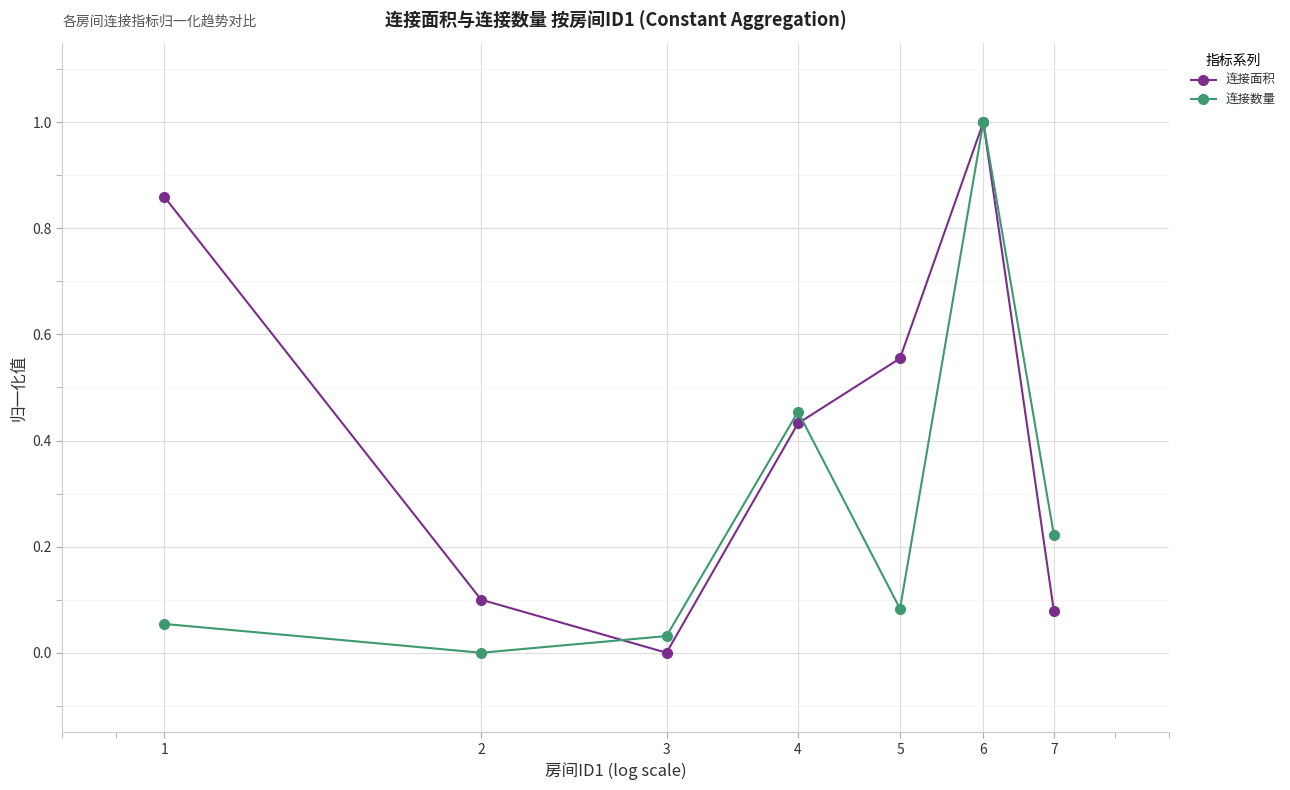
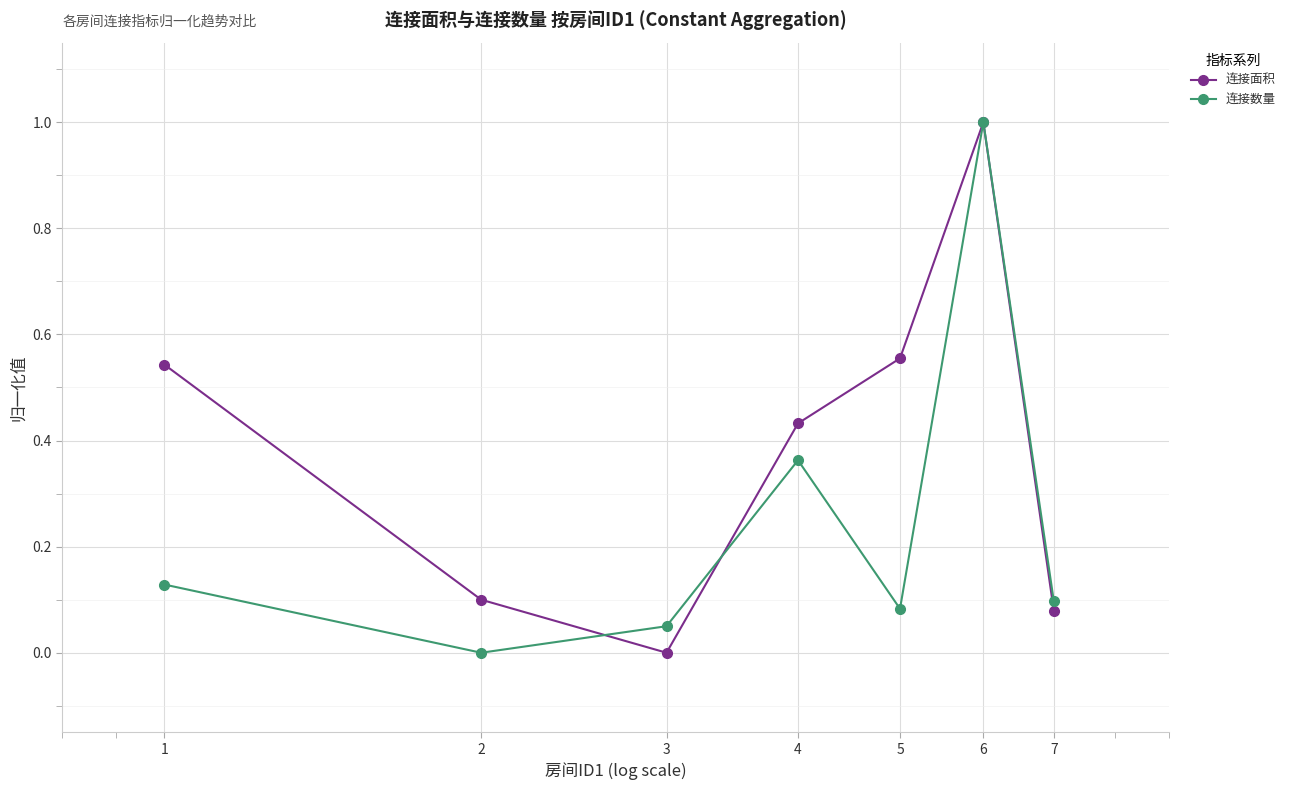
  {
    "连接面积": {
-     "1": 0.86,
+     "1": 0.54,
      "2": 0.10,
      "3": 0.00,
      "4": 0.43,
      "5": 0.55,
      "7": 0.08
    },
    "连接数量": {
-     "1": 0.05,
+     "1": 0.13,
      "2": 0.00,
-     "3": 0.03,
-     "4": 0.45,
+     "3": 0.05,
+     "4": 0.36,
      "5": 0.08,
-     "7": 0.22
+     "7": 0.10
    }
  }
